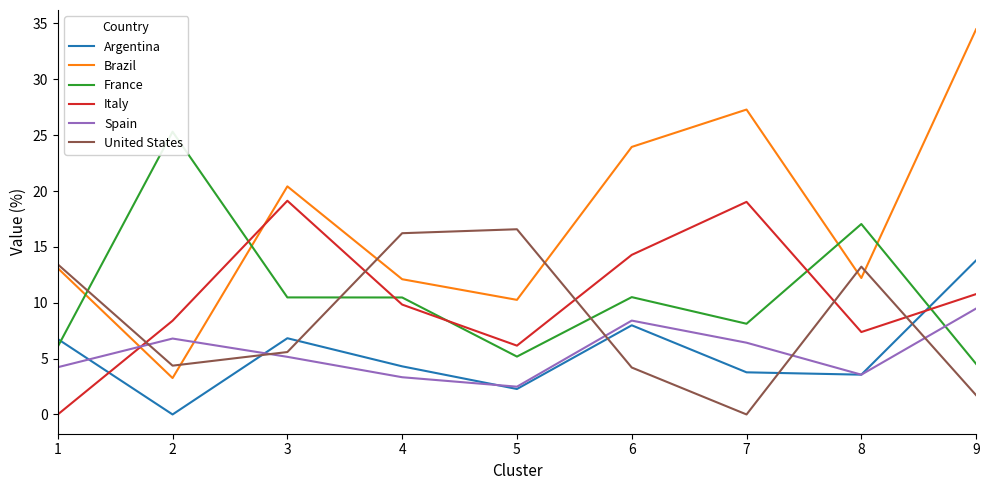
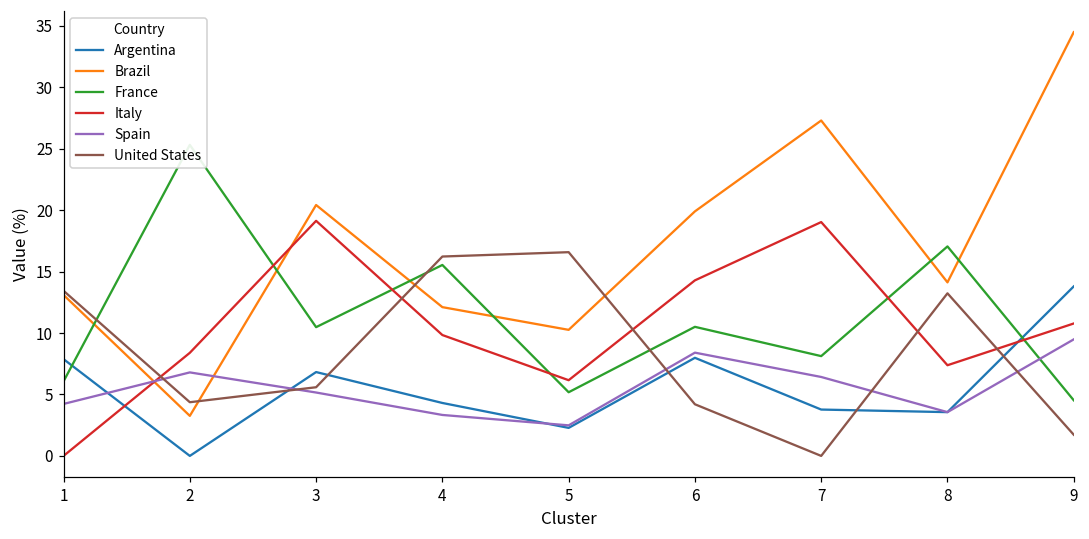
  {
    "Argentina": {
-     "1": 6.8,
+     "1": 7.9,
      "2": 0.0,
      "3": 6.8,
      "4": 4.3,
      "6": 8.0,
      "7": 3.8,
      "9": 13.8
    },
    "Brazil": {
      "1": 13.1,
      "2": 3.3,
      "3": 20.4,
      "4": 12.1,
      "5": 10.3,
-     "6": 24.0,
+     "6": 19.9,
      "7": 27.3,
-     "8": 12.2,
+     "8": 14.1,
      "9": 34.5
    },
    "France": {
      "1": 6.1,
      "3": 10.5,
-     "4": 10.5,
+     "4": 15.5,
      "5": 5.2,
      "6": 10.5,
      "7": 8.1,
      "8": 17.0,
      "9": 4.5
    },
    "Italy": {
      "1": 0.0,
      "2": 8.4,
      "3": 19.1,
      "4": 9.8,
      "5": 6.2,
      "6": 14.3,
      "7": 19.0,
      "8": 7.4,
      "9": 10.8
    },
    "Spain": {
      "1": 4.2,
      "2": 6.8,
      "3": 5.2,
      "4": 3.3,
      "6": 8.4,
      "7": 6.4,
      "9": 9.5
    },
    "United States": {
      "1": 13.4,
      "2": 4.4,
      "3": 5.6,
      "4": 16.2,
      "5": 16.6,
      "6": 4.2,
      "7": 0.0,
      "8": 13.2,
      "9": 1.7
    }
  }
